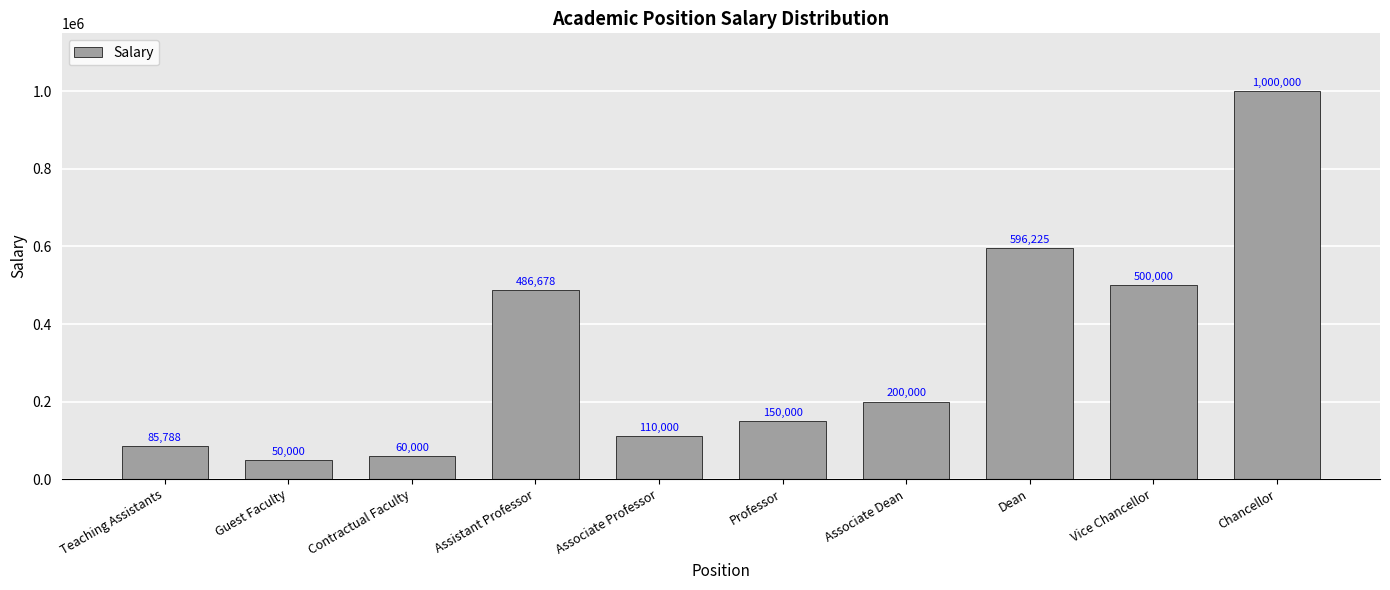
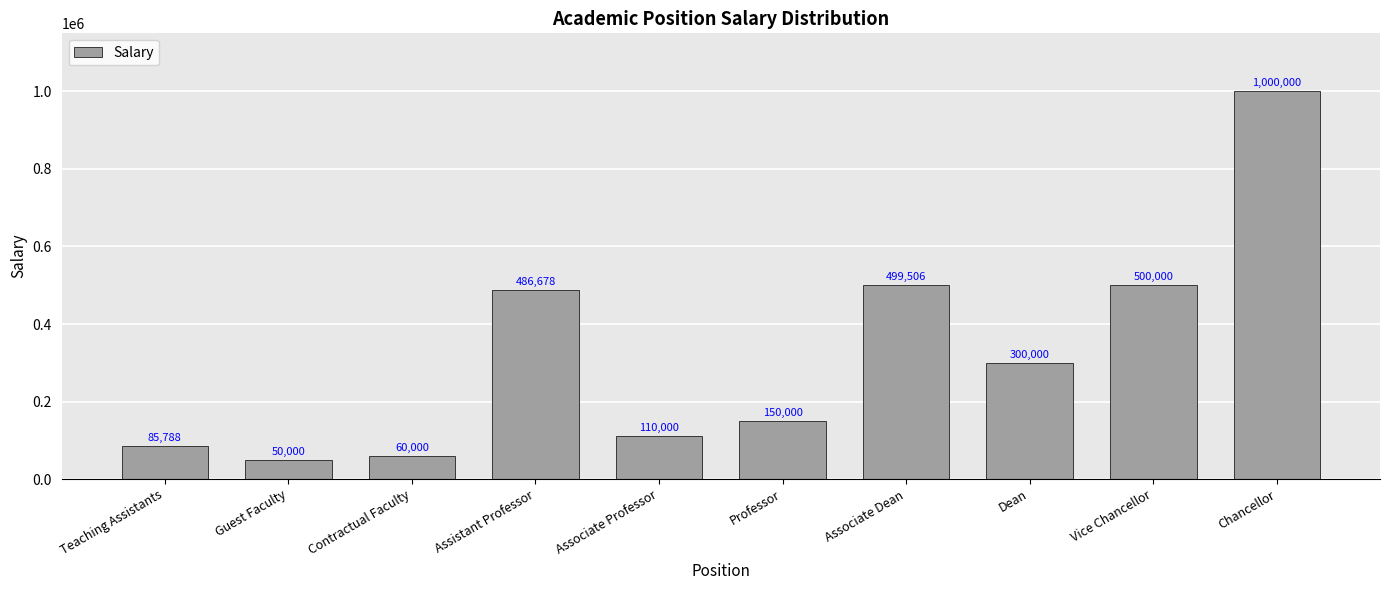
  {
    "Teaching Assistants": "85,788",
    "Guest Faculty": "50,000",
    "Contractual Faculty": "60,000",
    "Assistant Professor": "486,678",
    "Associate Professor": "110,000",
    "Professor": "150,000",
-   "Associate Dean": "200,000",
-   "Dean": "596,225",
+   "Associate Dean": "499,506",
+   "Dean": "300,000",
    "Vice Chancellor": "500,000",
    "Chancellor": "1,000,000"
  }
